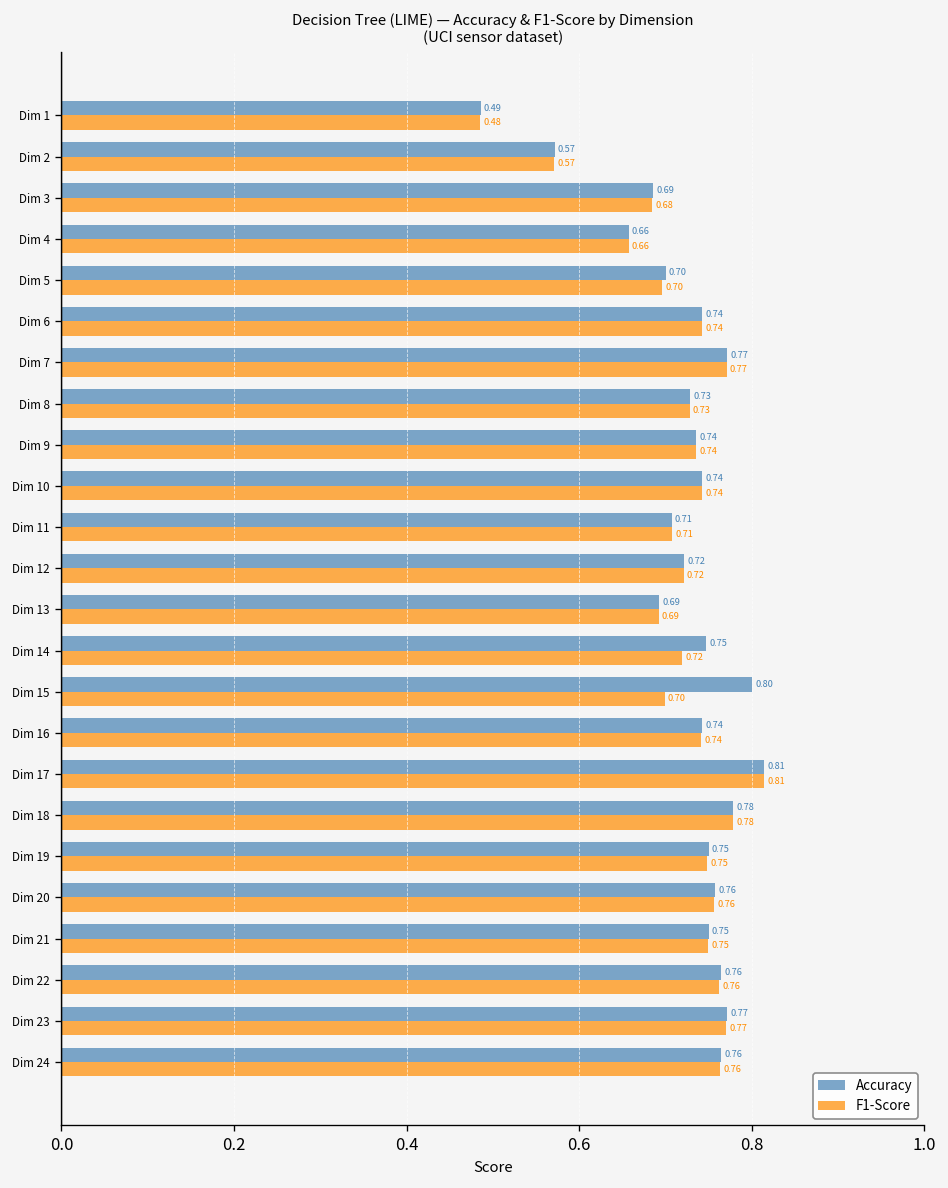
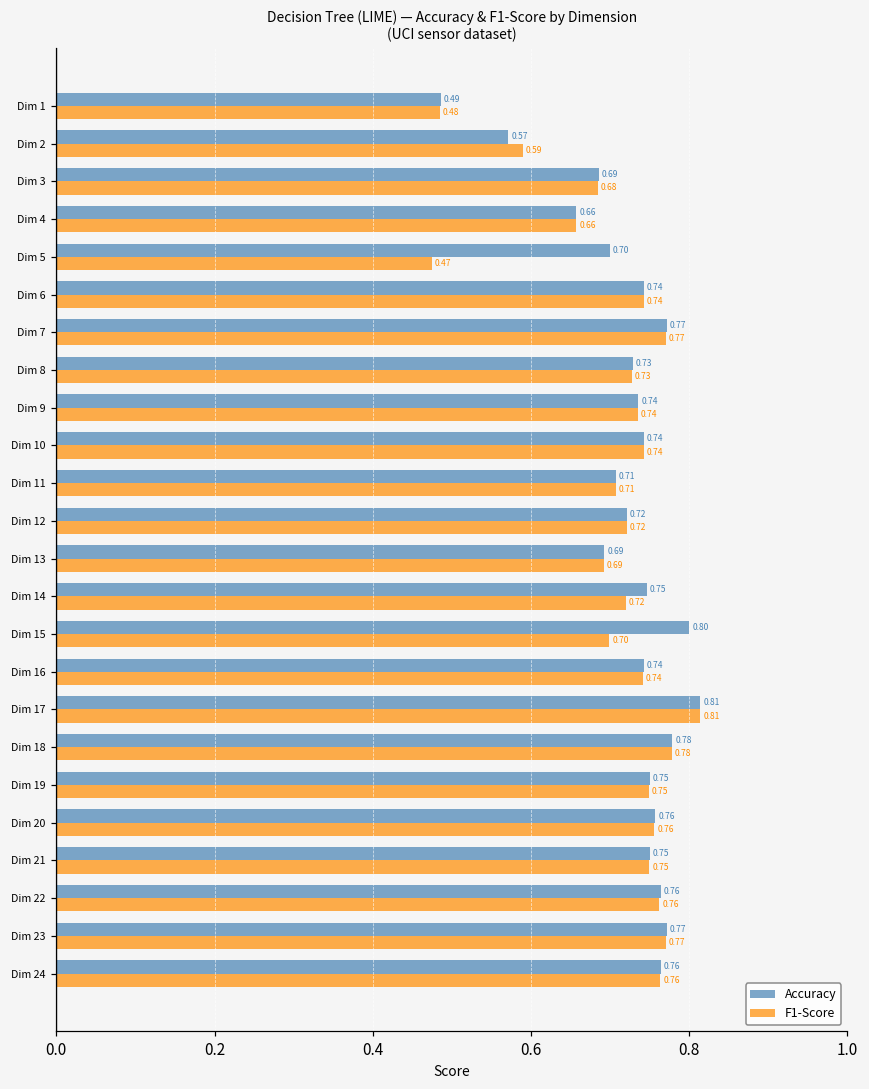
  {
    "Accuracy": {
      "Dim 1": 0.49,
      "Dim 2": 0.57,
      "Dim 3": 0.69,
      "Dim 4": 0.66,
      "Dim 5": 0.70,
      "Dim 6": 0.74,
      "Dim 7": 0.77,
      "Dim 8": 0.73,
      "Dim 9": 0.74,
      "Dim 10": 0.74,
      "Dim 11": 0.71,
      "Dim 12": 0.72,
      "Dim 13": 0.69,
      "Dim 14": 0.75,
      "Dim 15": 0.80,
      "Dim 16": 0.74,
      "Dim 17": 0.81,
      "Dim 18": 0.78,
      "Dim 19": 0.75,
      "Dim 20": 0.76,
      "Dim 21": 0.75,
      "Dim 22": 0.76,
      "Dim 23": 0.77,
      "Dim 24": 0.76
    },
    "F1-Score": {
      "Dim 1": 0.48,
-     "Dim 2": 0.57,
+     "Dim 2": 0.59,
      "Dim 3": 0.68,
      "Dim 4": 0.66,
-     "Dim 5": 0.70,
+     "Dim 5": 0.47,
      "Dim 6": 0.74,
      "Dim 7": 0.77,
      "Dim 8": 0.73,
      "Dim 9": 0.74,
      "Dim 10": 0.74,
      "Dim 11": 0.71,
      "Dim 12": 0.72,
      "Dim 13": 0.69,
      "Dim 14": 0.72,
      "Dim 15": 0.70,
      "Dim 16": 0.74,
      "Dim 17": 0.81,
      "Dim 18": 0.78,
      "Dim 19": 0.75,
      "Dim 20": 0.76,
      "Dim 21": 0.75,
      "Dim 22": 0.76,
      "Dim 23": 0.77,
      "Dim 24": 0.76
    }
  }
